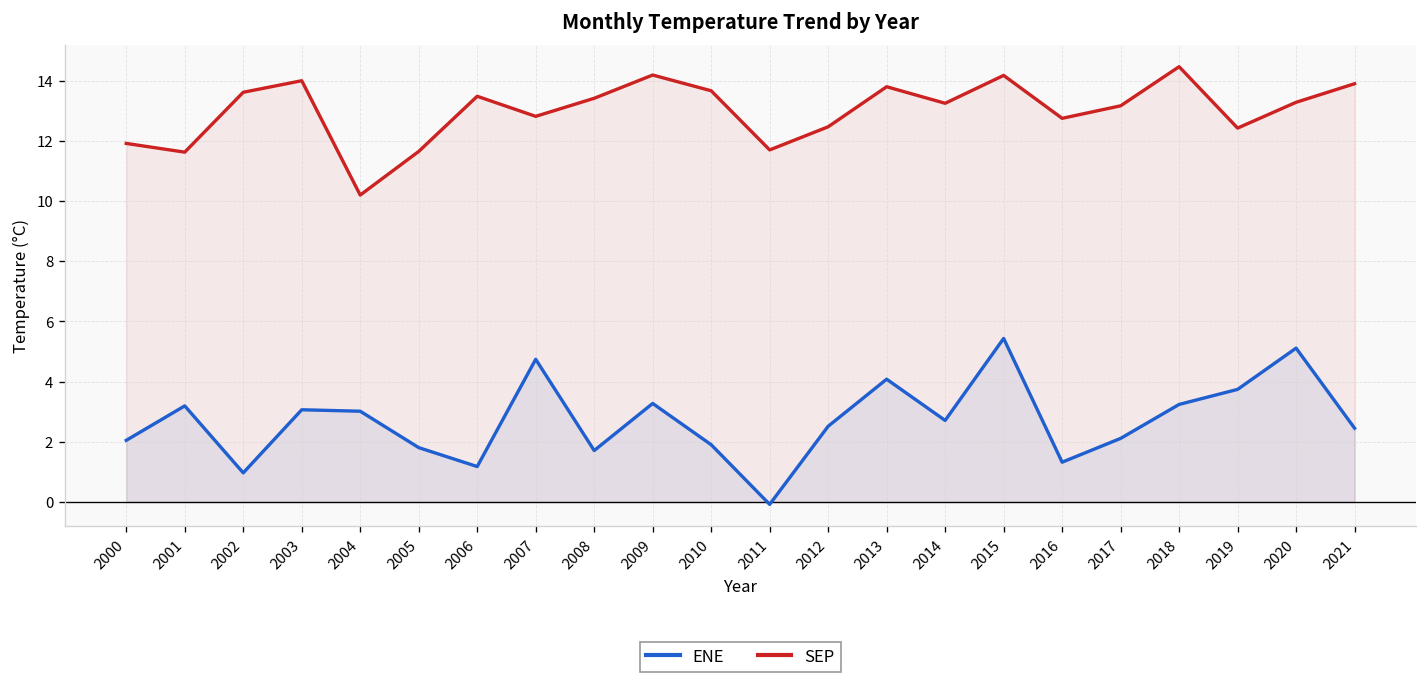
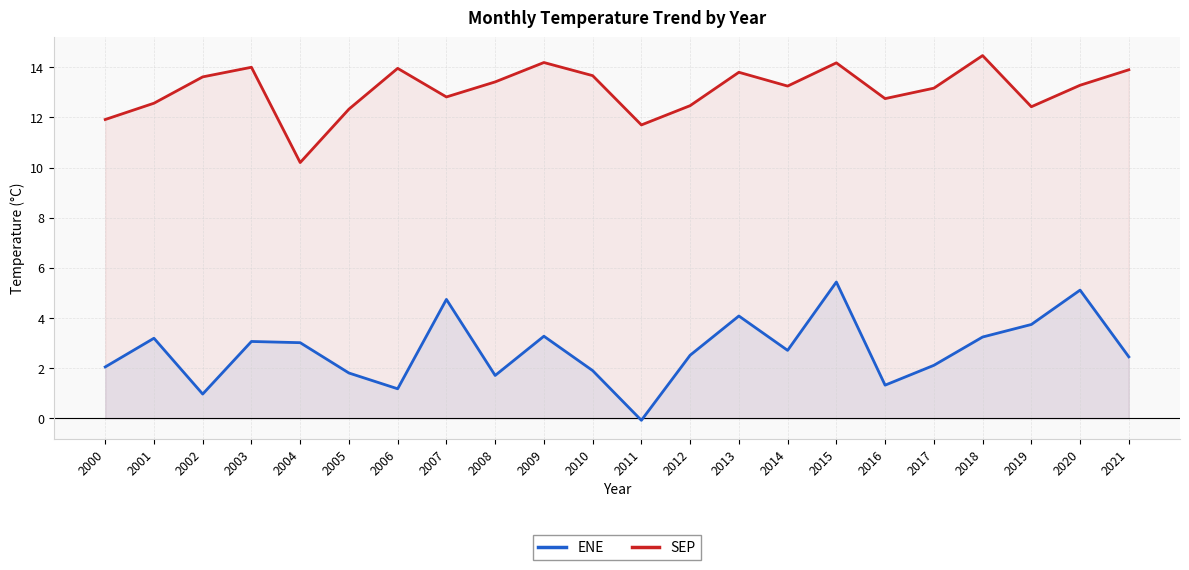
  {
    "SEP": {
      "2000": 11.9,
-     "2001": 11.6,
+     "2001": 12.6,
      "2002": 13.6,
      "2003": 14.0,
      "2004": 10.2,
-     "2005": 11.7,
-     "2006": 13.5,
+     "2005": 12.3,
+     "2006": 14.0,
      "2007": 12.8,
      "2008": 13.4,
      "2009": 14.2,
      "2010": 13.7,
      "2011": 11.7,
      "2012": 12.5,
      "2013": 13.8,
      "2014": 13.3,
      "2015": 14.2,
      "2016": 12.8,
      "2017": 13.2,
      "2018": 14.5,
      "2019": 12.4,
      "2020": 13.3,
      "2021": 13.9
    }
  }
